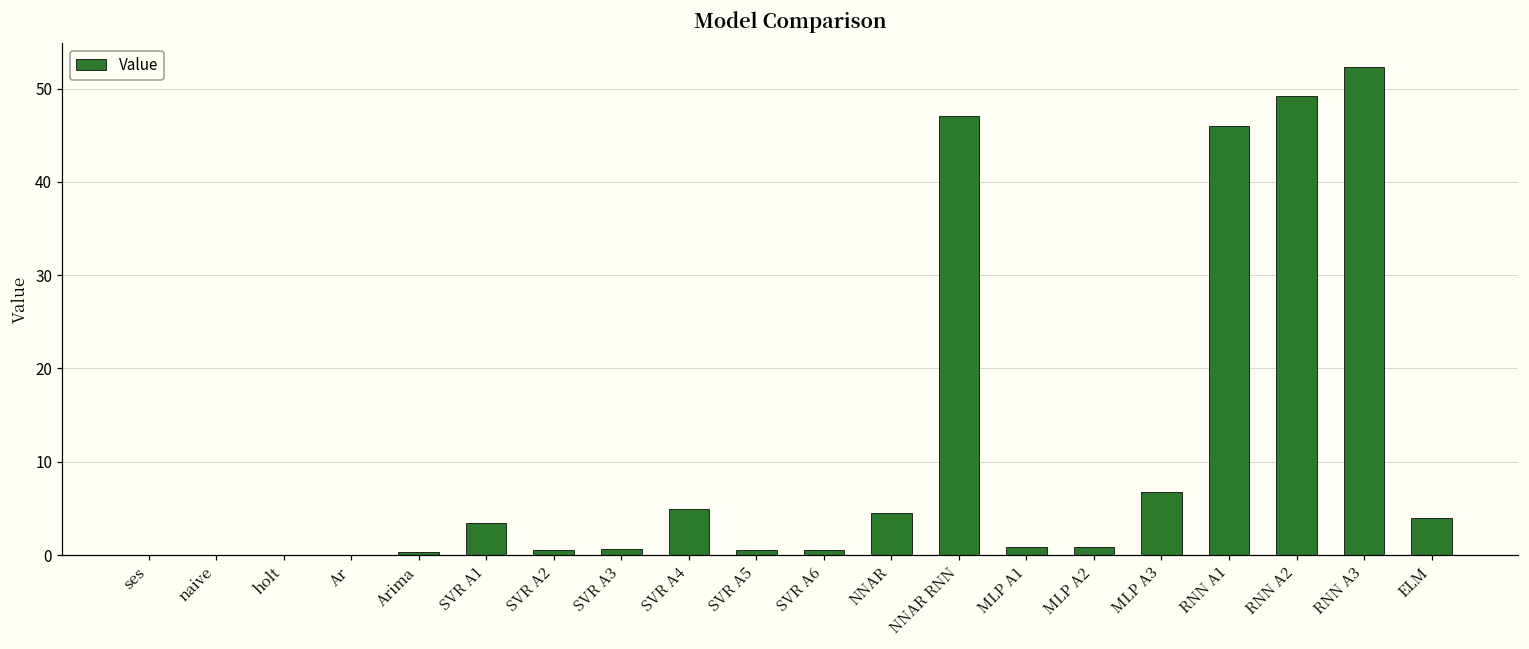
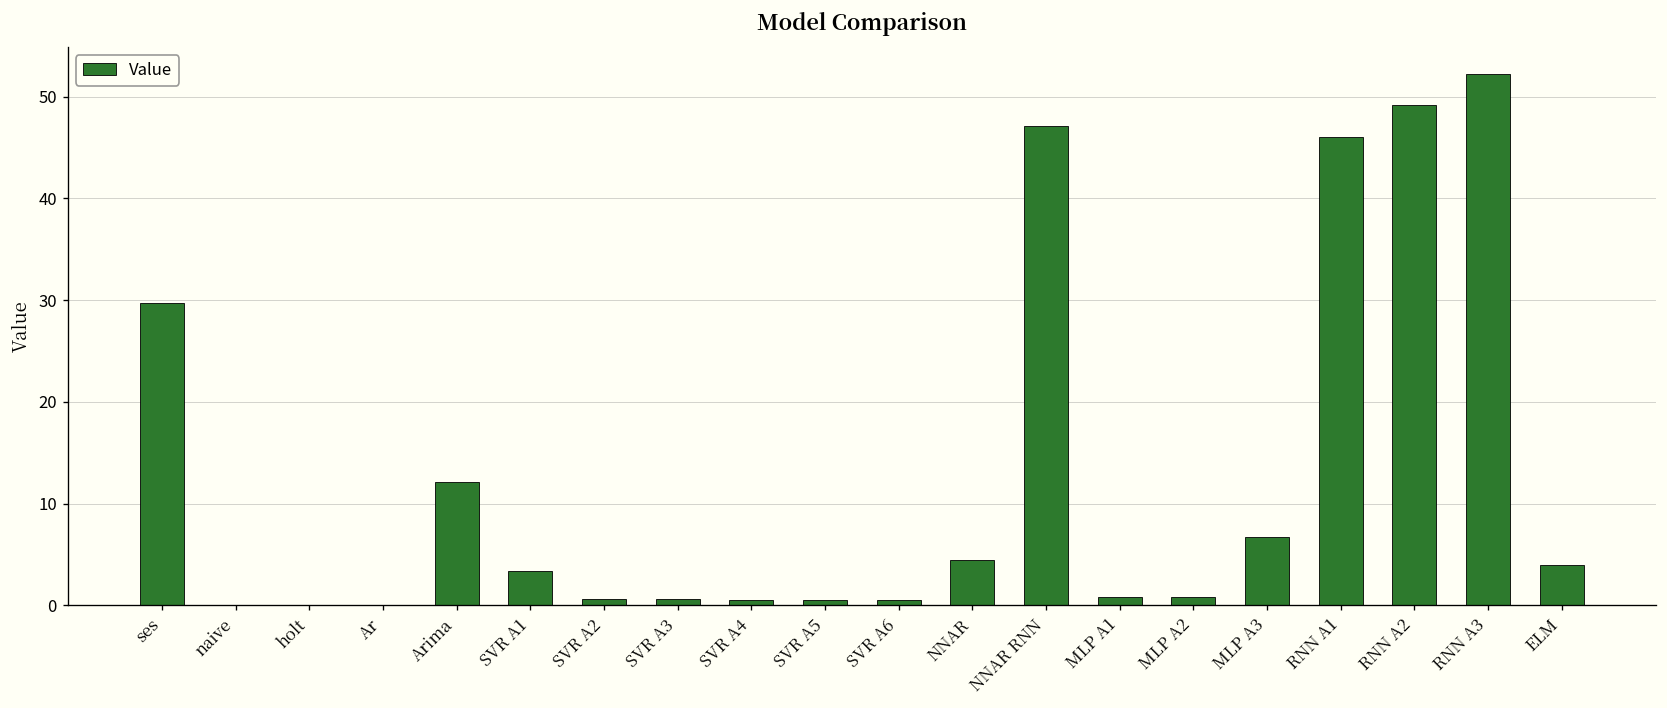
  {
-   "ses": 0,
-   "Arima": 0,
+   "ses": 30,
+   "Arima": 12,
    "SVR A1": 3,
    "SVR A2": 1,
    "SVR A3": 1,
-   "SVR A4": 5,
+   "SVR A4": 1,
    "SVR A5": 1,
    "SVR A6": 1,
    "NNAR": 4,
    "NNAR RNN": 47,
    "MLP A1": 1,
    "MLP A2": 1,
    "MLP A3": 7,
    "RNN A1": 46,
    "RNN A2": 49,
    "RNN A3": 52,
    "ELM": 4
  }
